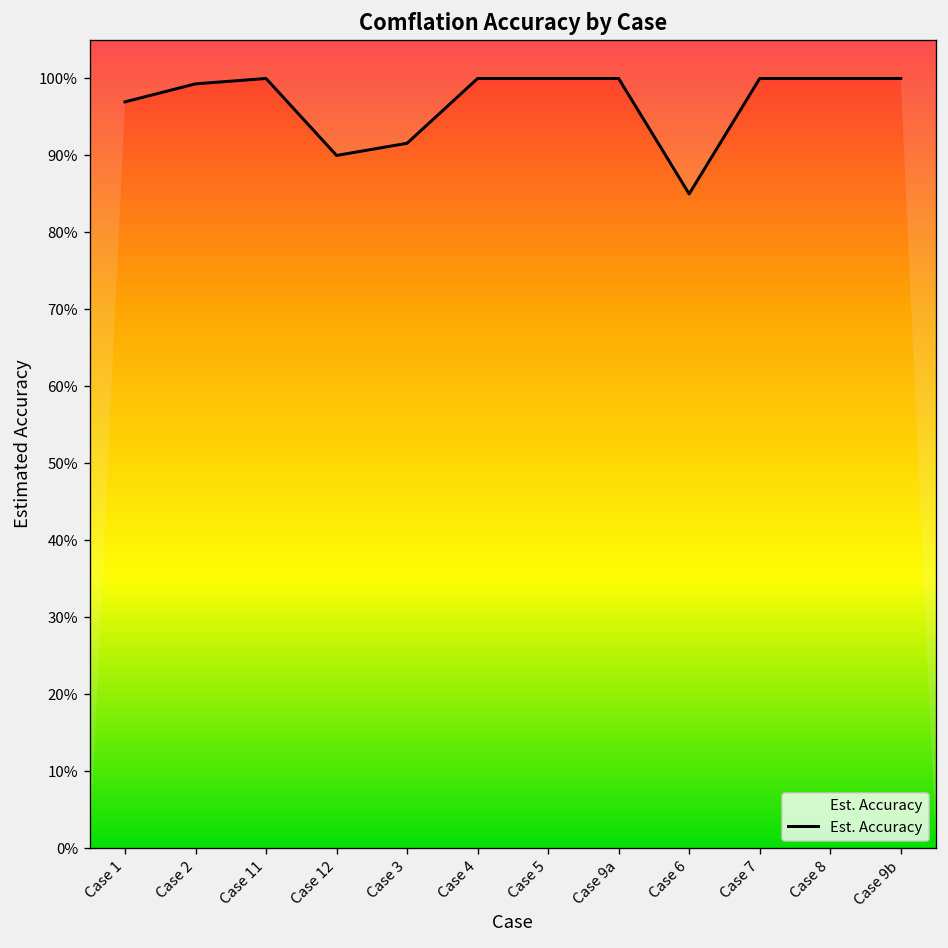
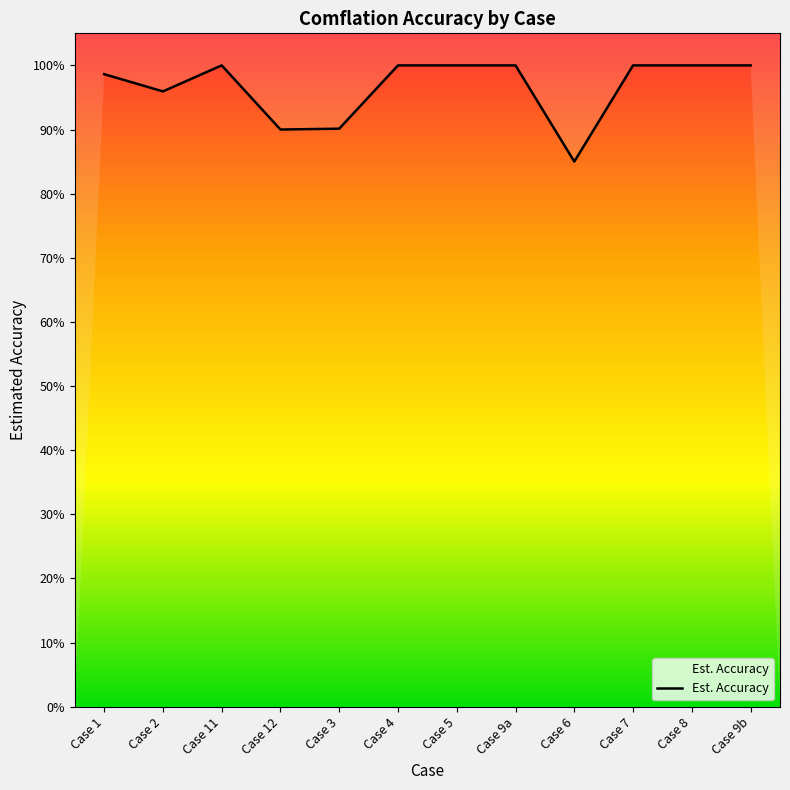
  {
-   "Case 1": "97%",
-   "Case 2": "99%",
+   "Case 1": "99%",
+   "Case 2": "96%",
    "Case 11": "100%",
    "Case 12": "90%",
-   "Case 3": "92%",
+   "Case 3": "90%",
    "Case 4": "100%",
    "Case 5": "100%",
    "Case 9a": "100%",
    "Case 6": "85%",
    "Case 7": "100%",
    "Case 8": "100%",
    "Case 9b": "100%"
  }
